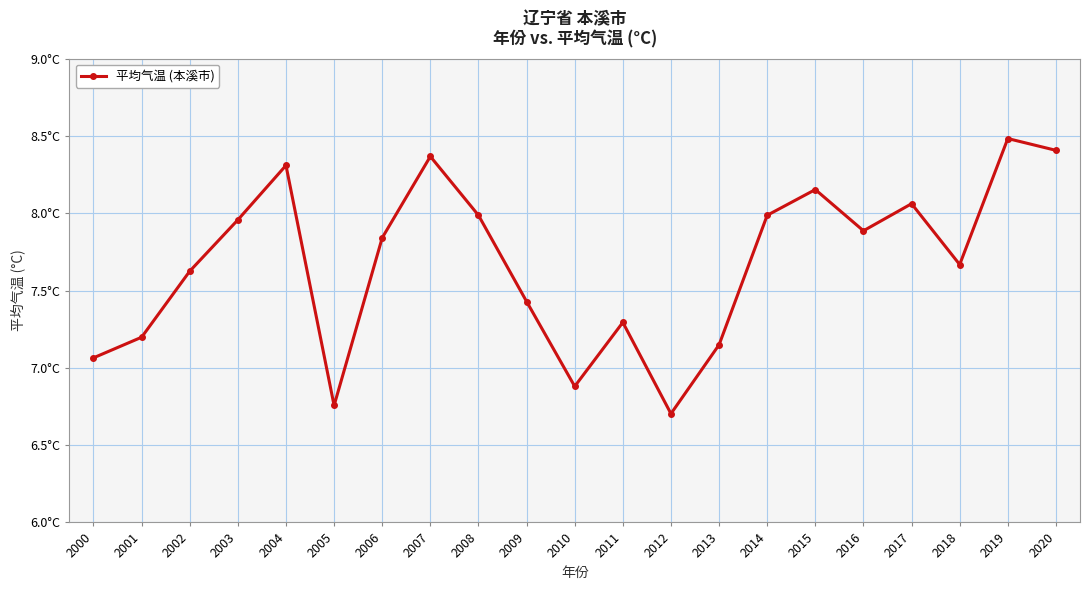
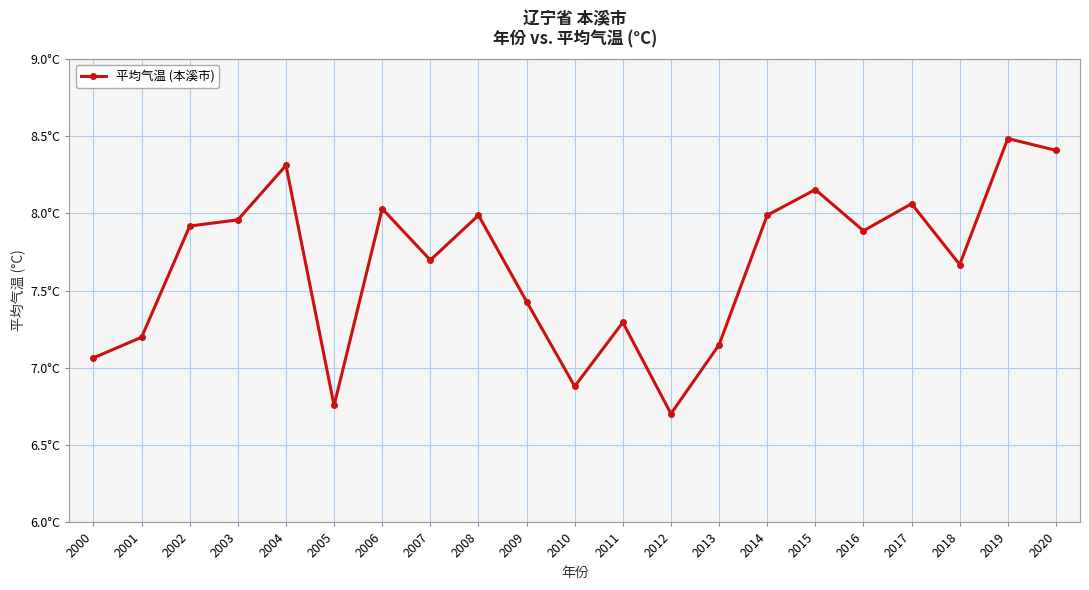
  {
    "2000": "7.06°C",
    "2001": "7.20°C",
-   "2002": "7.63°C",
+   "2002": "7.92°C",
    "2003": "7.96°C",
    "2004": "8.31°C",
    "2005": "6.76°C",
-   "2006": "7.84°C",
-   "2007": "8.37°C",
+   "2006": "8.03°C",
+   "2007": "7.70°C",
    "2008": "7.99°C",
    "2009": "7.43°C",
    "2010": "6.88°C",
    "2011": "7.29°C",
    "2012": "6.70°C",
    "2013": "7.15°C",
    "2014": "7.99°C",
    "2015": "8.15°C",
    "2016": "7.89°C",
    "2017": "8.06°C",
    "2018": "7.67°C",
    "2019": "8.48°C",
    "2020": "8.41°C"
  }
